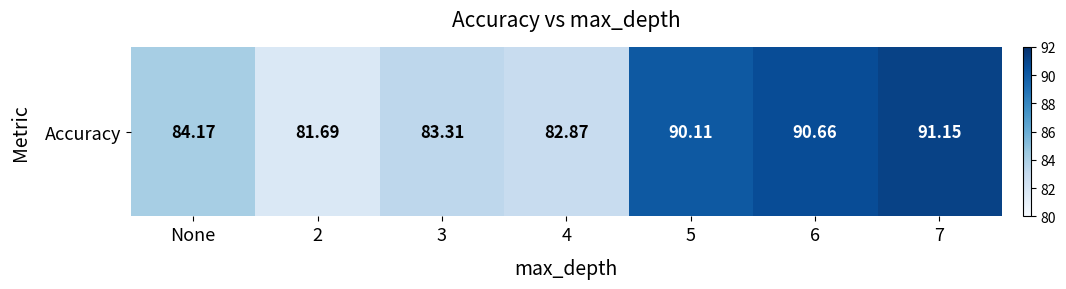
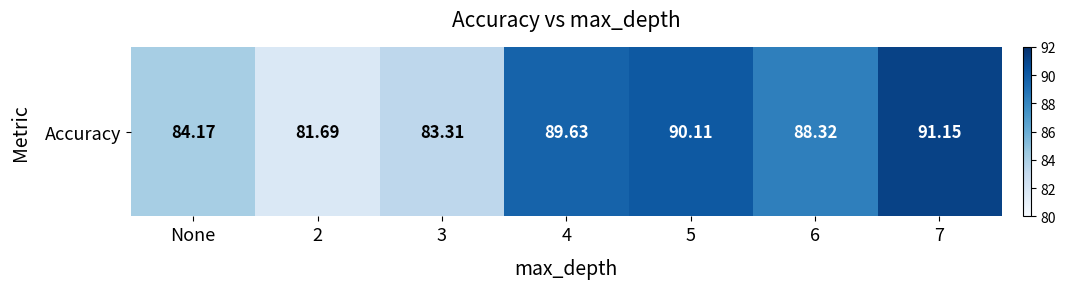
  {
    "Accuracy": {
      "None": 84.17,
      "2": 81.69,
      "3": 83.31,
-     "4": 82.87,
+     "4": 89.63,
      "5": 90.11,
-     "6": 90.66,
+     "6": 88.32,
      "7": 91.15
    }
  }
